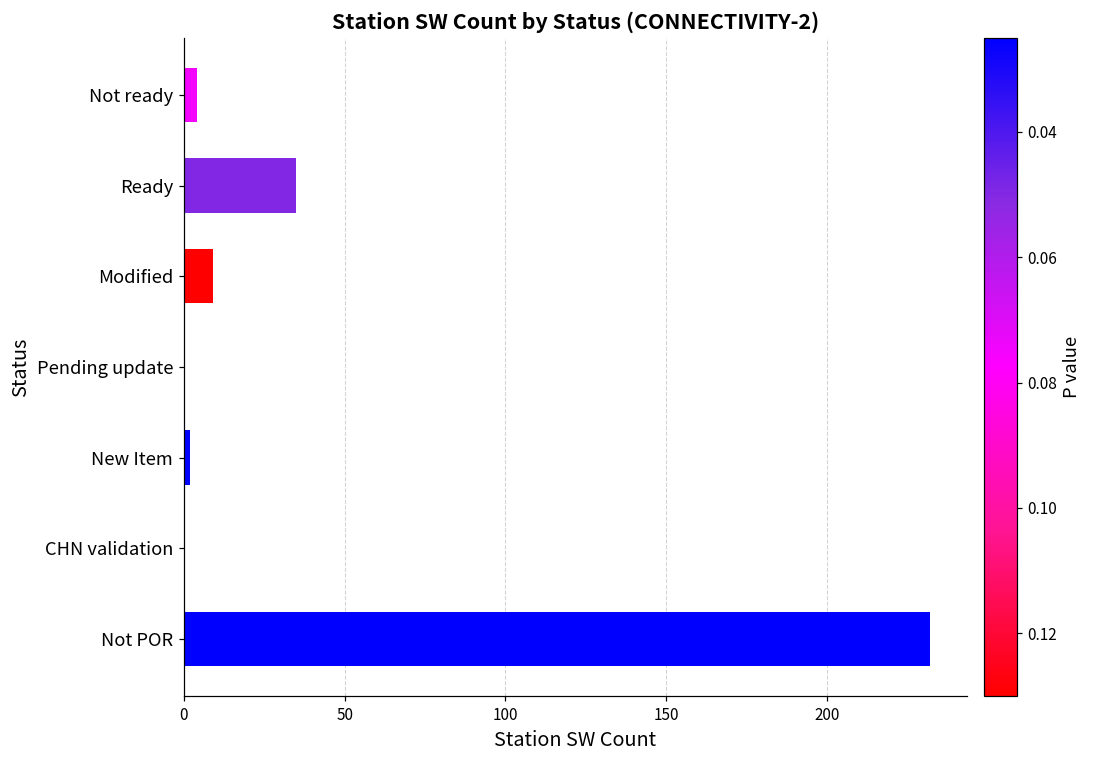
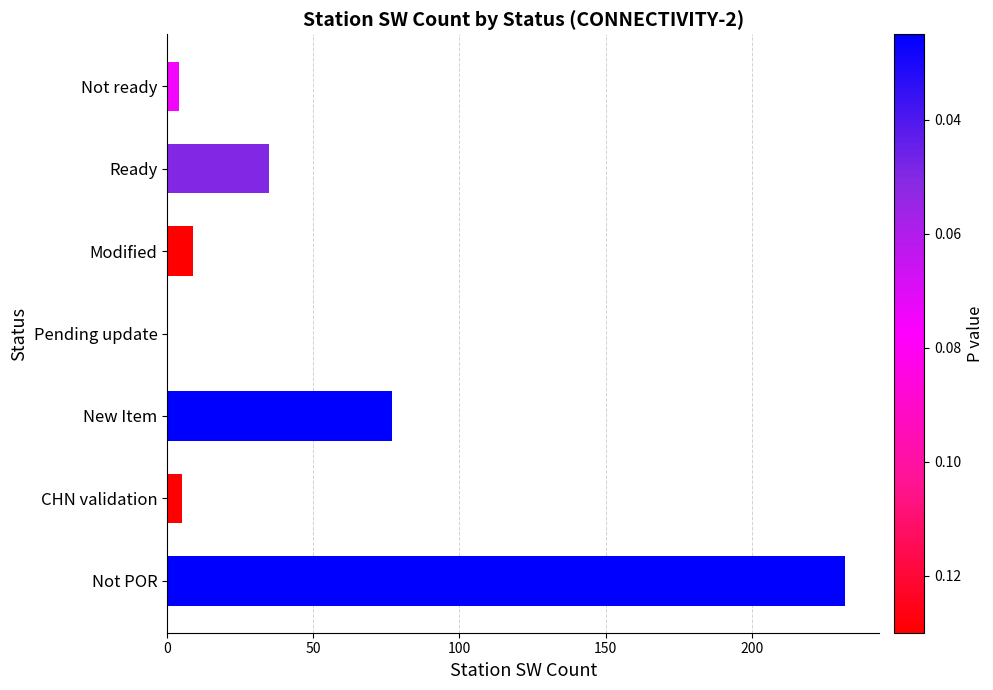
  {
    "Not ready": 4,
    "Ready": 35,
    "Modified": 9,
    "Pending update": 0,
-   "New Item": 2,
-   "CHN validation": 0,
+   "New Item": 77,
+   "CHN validation": 5,
    "Not POR": 232
  }
